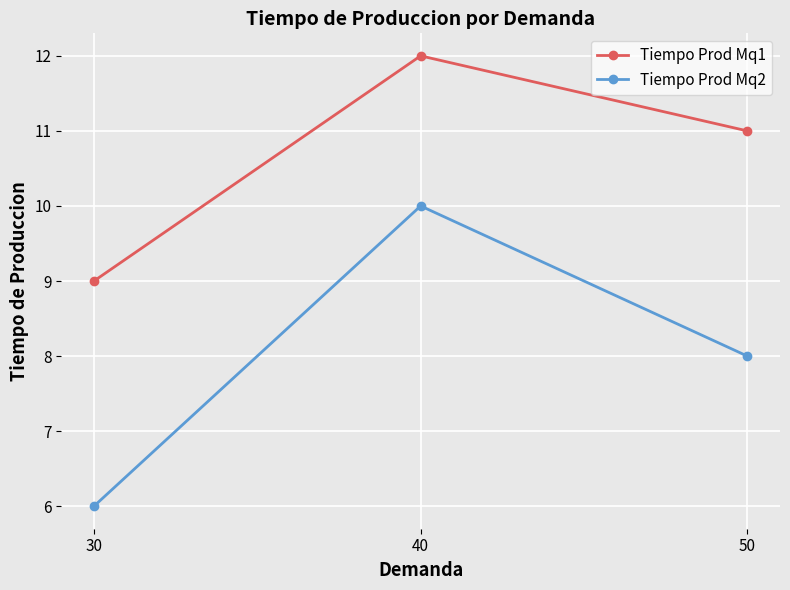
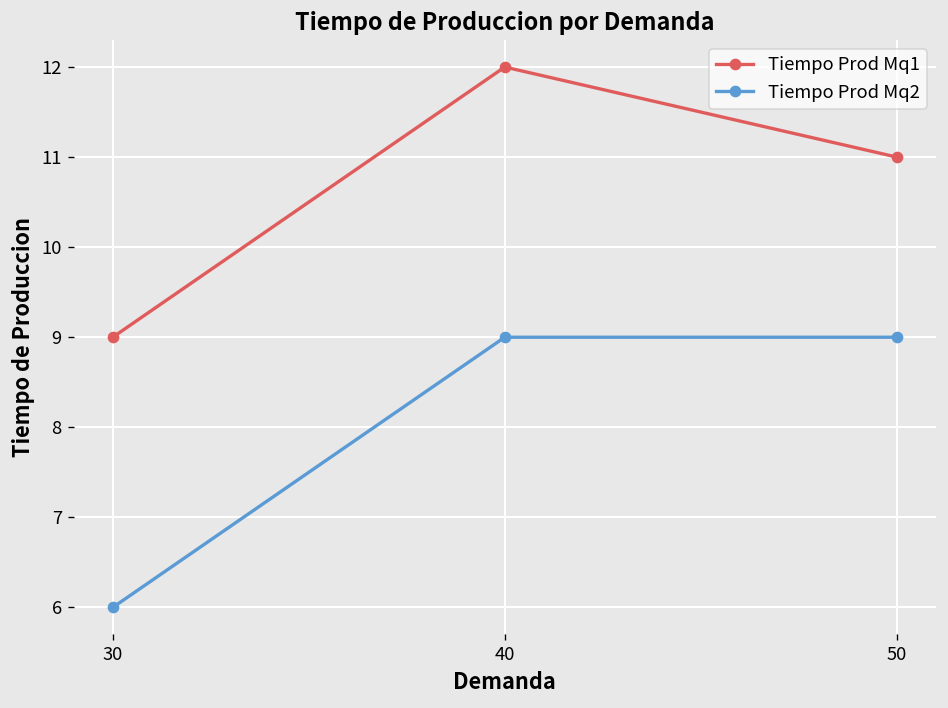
  {
    "Tiempo Prod Mq1": {
      "30": 9,
      "40": 12,
      "50": 11
    },
    "Tiempo Prod Mq2": {
      "30": 6,
-     "40": 10,
-     "50": 8
+     "40": 9,
+     "50": 9
    }
  }
